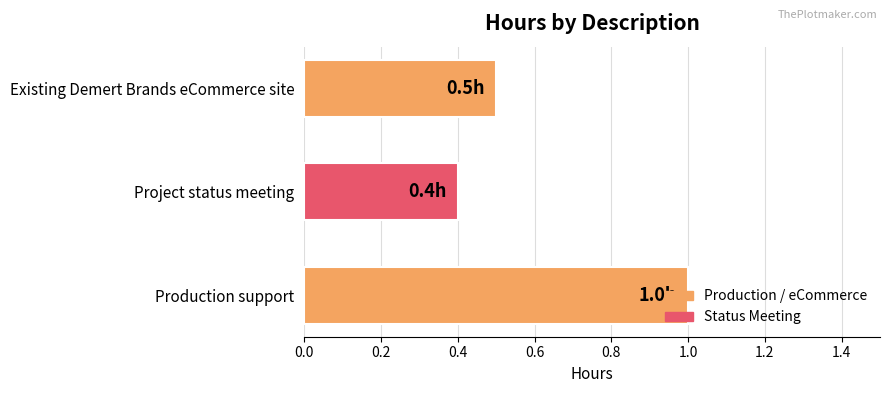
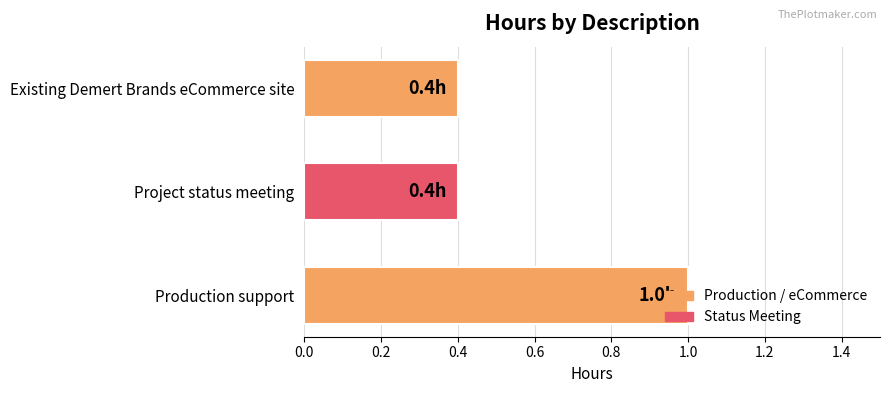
  {
-   "Existing Demert Brands eCommerce site": "0.5h",
+   "Existing Demert Brands eCommerce site": "0.4h",
    "Project status meeting": "0.4h",
    "Production support": "1.0h"
  }
